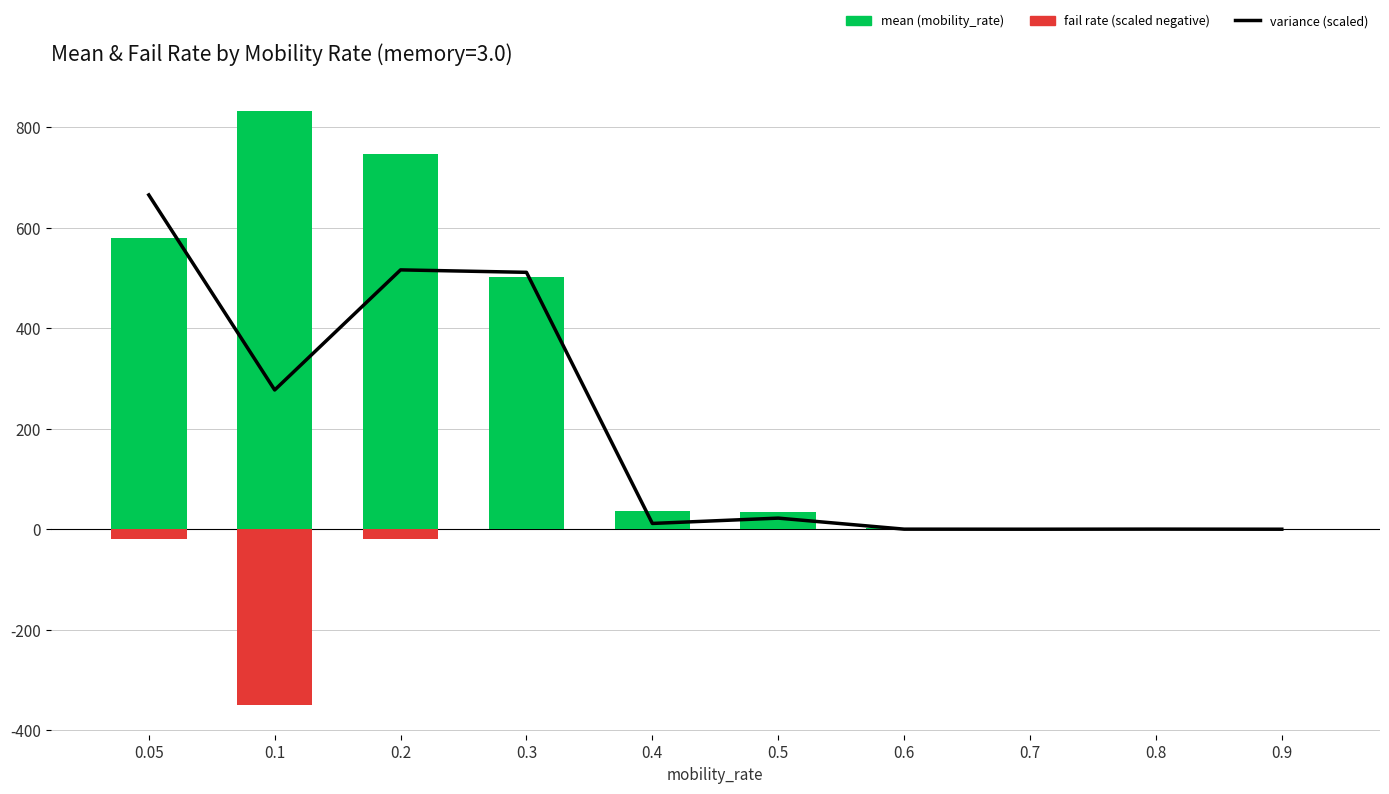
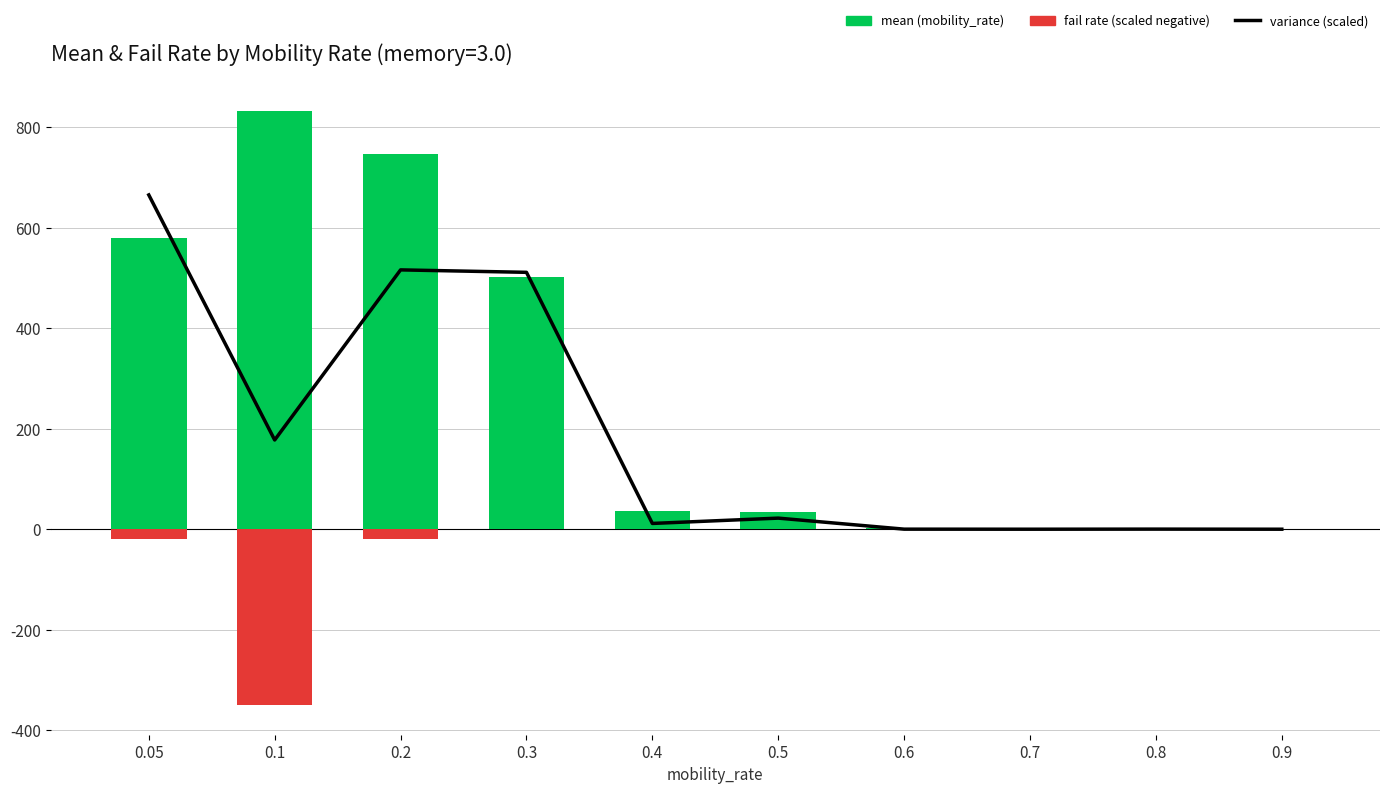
  {
    "variance (scaled)": {
      "0.05": 670,
-     "0.1": 280,
+     "0.1": 180,
      "0.2": 520,
      "0.3": 510,
      "0.4": 10,
      "0.5": 20,
      "0.6": 0,
      "0.7": 0,
      "0.8": 0,
      "0.9": 0
    },
    "mean (mobility_rate)": {
      "0.05": 580,
      "0.1": 830,
      "0.2": 750,
      "0.3": 500,
      "0.4": 40,
      "0.5": 30
    },
    "fail rate (scaled negative)": {
      "0.05": -20,
      "0.1": -350,
      "0.2": -20,
      "0.3": 0,
      "0.4": 0,
      "0.5": 0,
      "0.6": 0,
      "0.7": 0,
      "0.8": 0,
      "0.9": 0
    }
  }
